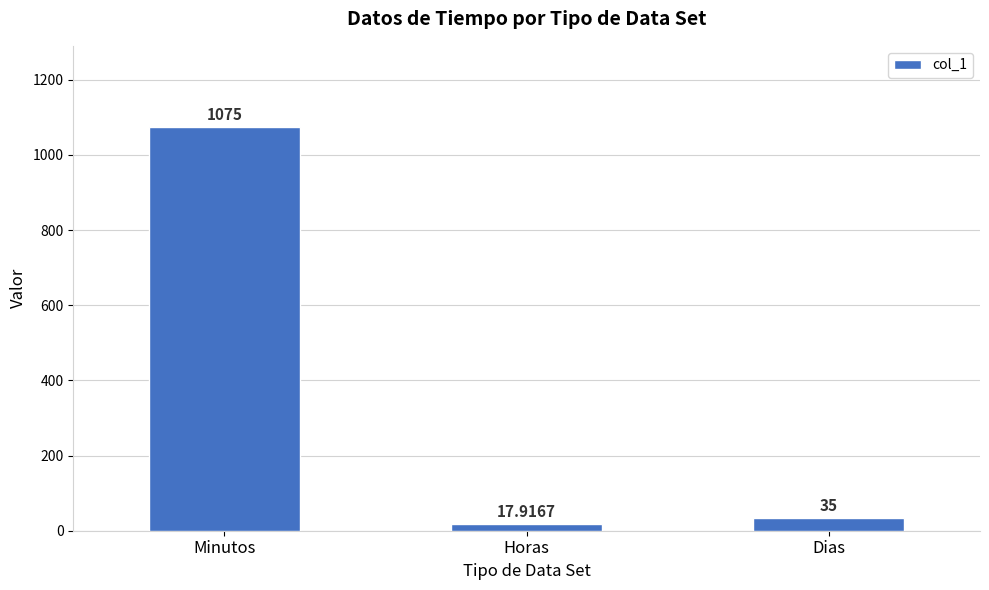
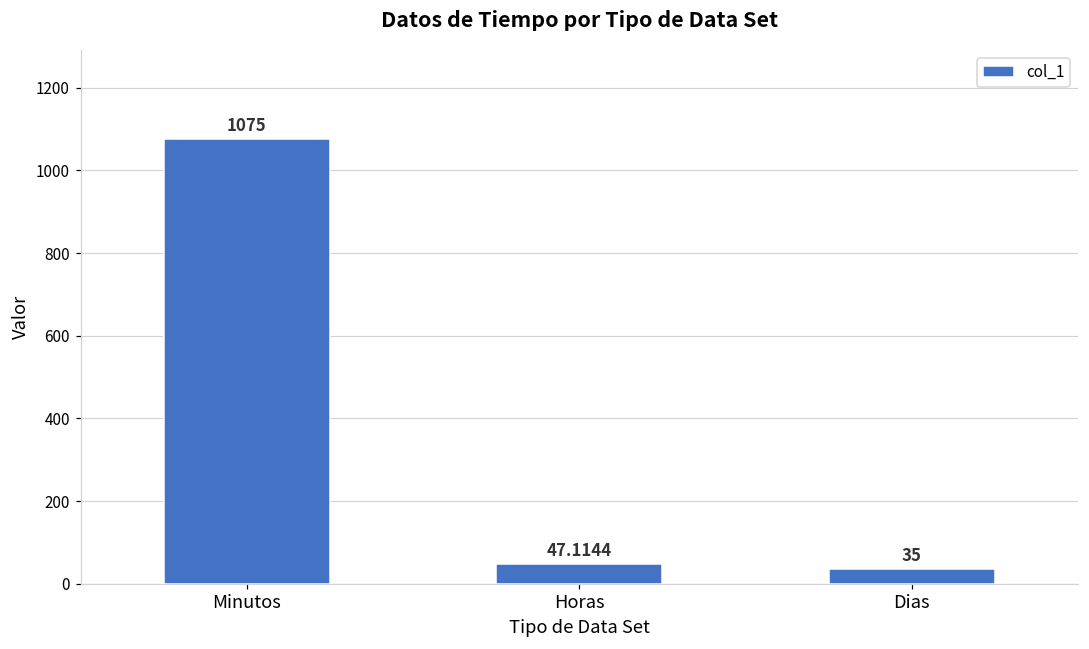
  {
    "Minutos": 1075,
-   "Horas": 17.9167,
+   "Horas": 47.1144,
    "Dias": 35
  }
